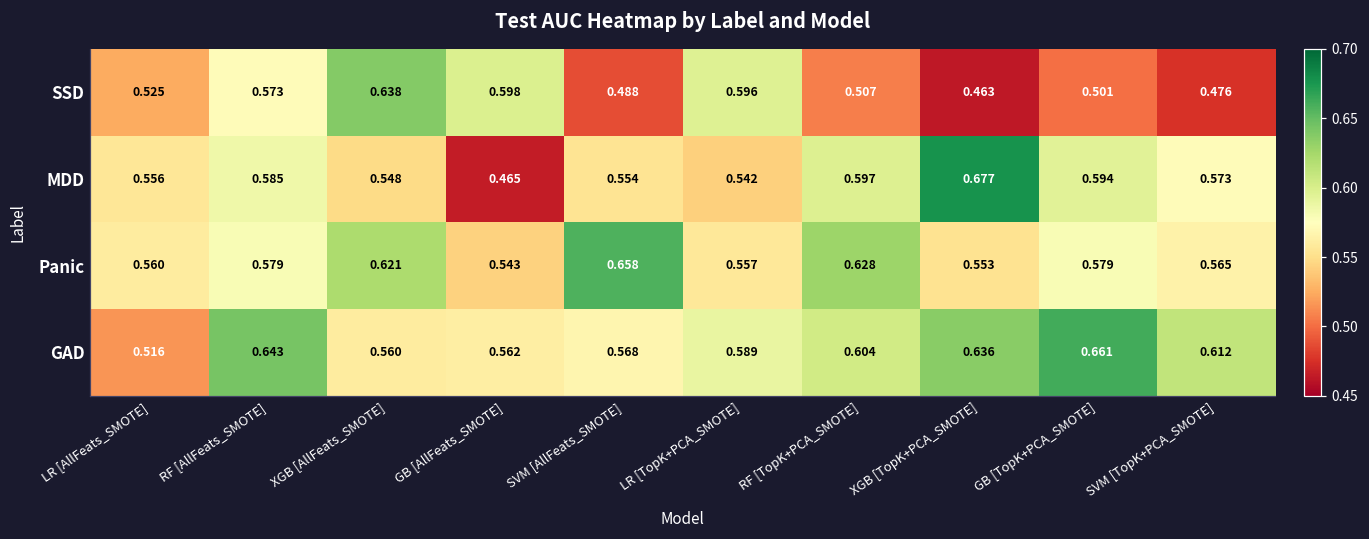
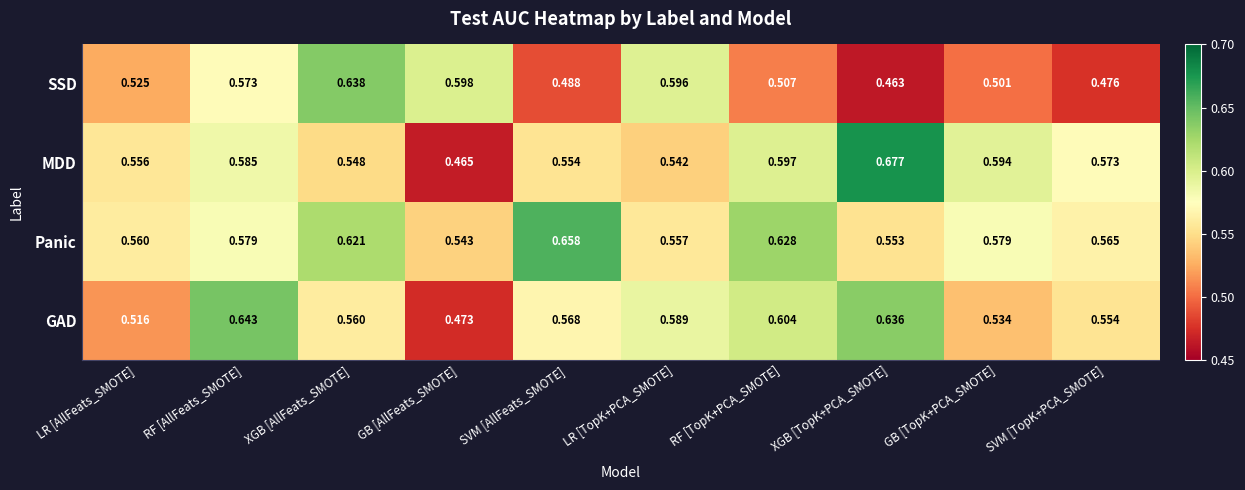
  {
    "SSD": {
      "LR [AllFeats_SMOTE]": 0.525,
      "RF [AllFeats_SMOTE]": 0.573,
      "XGB [AllFeats_SMOTE]": 0.638,
      "GB [AllFeats_SMOTE]": 0.598,
      "SVM [AllFeats_SMOTE]": 0.488,
      "LR [TopK+PCA_SMOTE]": 0.596,
      "RF [TopK+PCA_SMOTE]": 0.507,
      "XGB [TopK+PCA_SMOTE]": 0.463,
      "GB [TopK+PCA_SMOTE]": 0.501,
      "SVM [TopK+PCA_SMOTE]": 0.476
    },
    "MDD": {
      "LR [AllFeats_SMOTE]": 0.556,
      "RF [AllFeats_SMOTE]": 0.585,
      "XGB [AllFeats_SMOTE]": 0.548,
      "GB [AllFeats_SMOTE]": 0.465,
      "SVM [AllFeats_SMOTE]": 0.554,
      "LR [TopK+PCA_SMOTE]": 0.542,
      "RF [TopK+PCA_SMOTE]": 0.597,
      "XGB [TopK+PCA_SMOTE]": 0.677,
      "GB [TopK+PCA_SMOTE]": 0.594,
      "SVM [TopK+PCA_SMOTE]": 0.573
    },
    "Panic": {
      "LR [AllFeats_SMOTE]": 0.560,
      "RF [AllFeats_SMOTE]": 0.579,
      "XGB [AllFeats_SMOTE]": 0.621,
      "GB [AllFeats_SMOTE]": 0.543,
      "SVM [AllFeats_SMOTE]": 0.658,
      "LR [TopK+PCA_SMOTE]": 0.557,
      "RF [TopK+PCA_SMOTE]": 0.628,
      "XGB [TopK+PCA_SMOTE]": 0.553,
      "GB [TopK+PCA_SMOTE]": 0.579,
      "SVM [TopK+PCA_SMOTE]": 0.565
    },
    "GAD": {
      "LR [AllFeats_SMOTE]": 0.516,
      "RF [AllFeats_SMOTE]": 0.643,
      "XGB [AllFeats_SMOTE]": 0.560,
-     "GB [AllFeats_SMOTE]": 0.562,
+     "GB [AllFeats_SMOTE]": 0.473,
      "SVM [AllFeats_SMOTE]": 0.568,
      "LR [TopK+PCA_SMOTE]": 0.589,
      "RF [TopK+PCA_SMOTE]": 0.604,
      "XGB [TopK+PCA_SMOTE]": 0.636,
-     "GB [TopK+PCA_SMOTE]": 0.661,
-     "SVM [TopK+PCA_SMOTE]": 0.612
+     "GB [TopK+PCA_SMOTE]": 0.534,
+     "SVM [TopK+PCA_SMOTE]": 0.554
    }
  }
